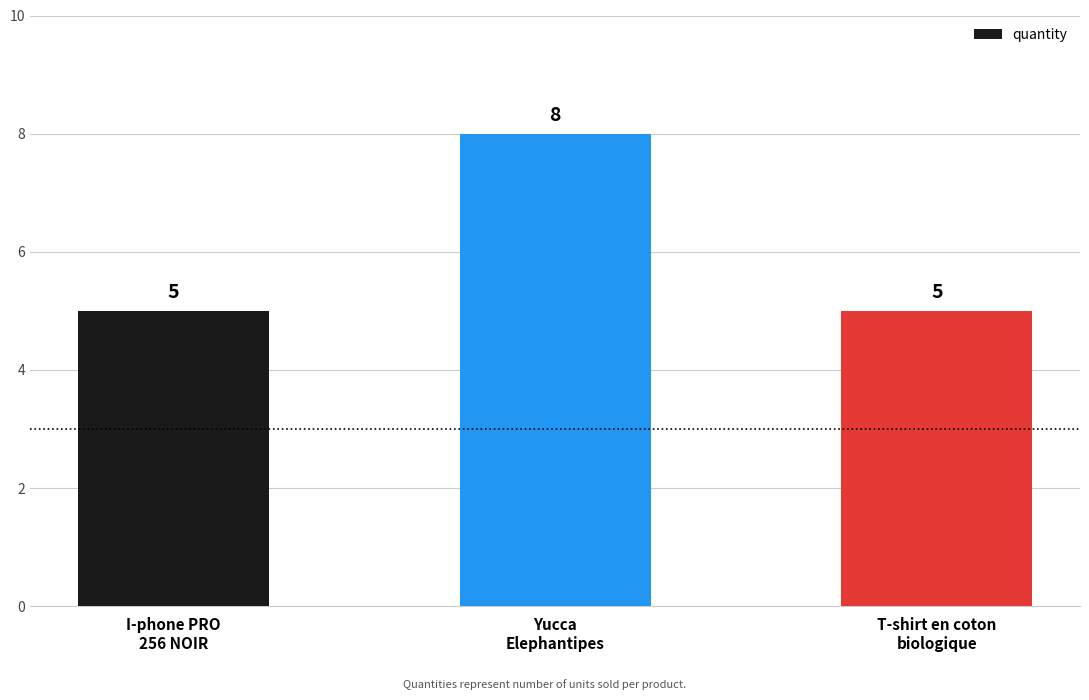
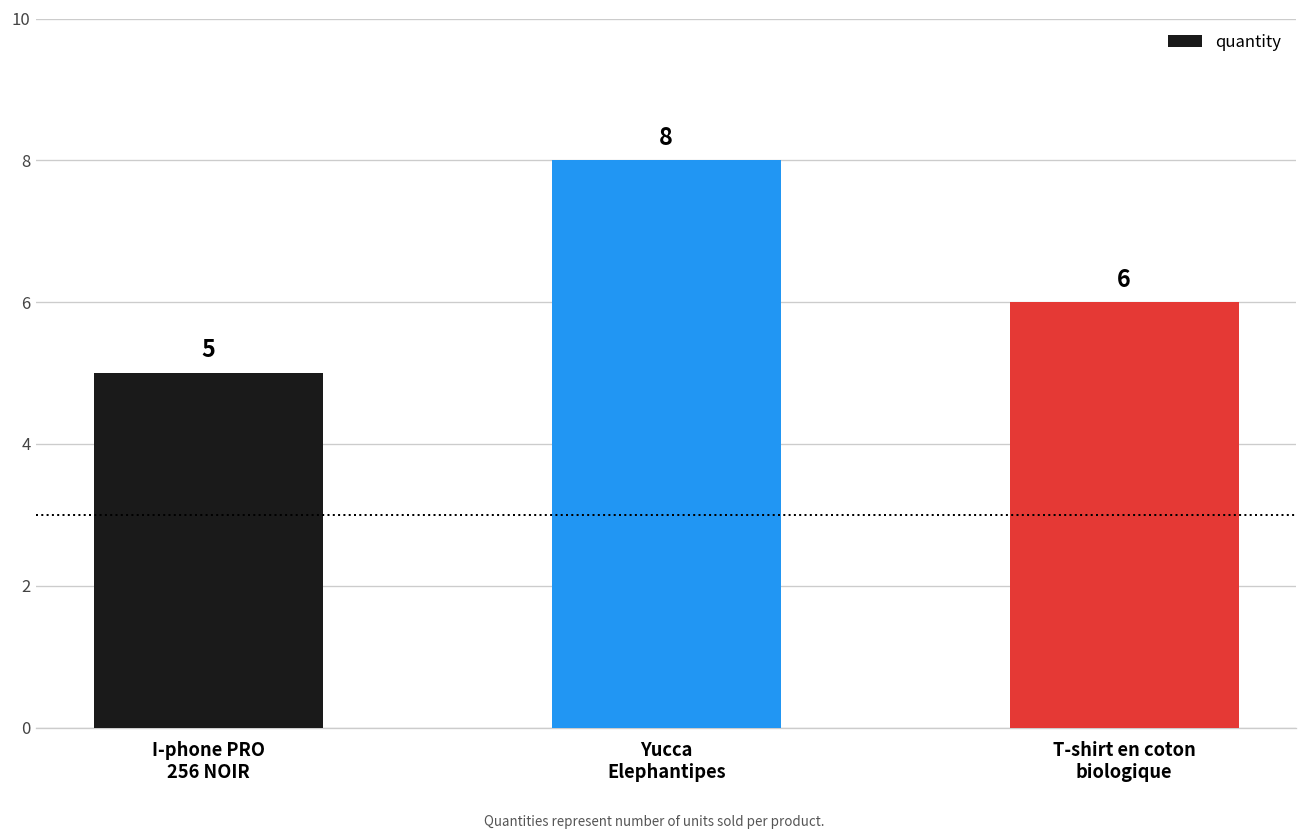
  {
    "I-phone PRO 256 NOIR": 5,
    "Yucca Elephantipes": 8,
-   "T-shirt en coton biologique": 5
+   "T-shirt en coton biologique": 6
  }
